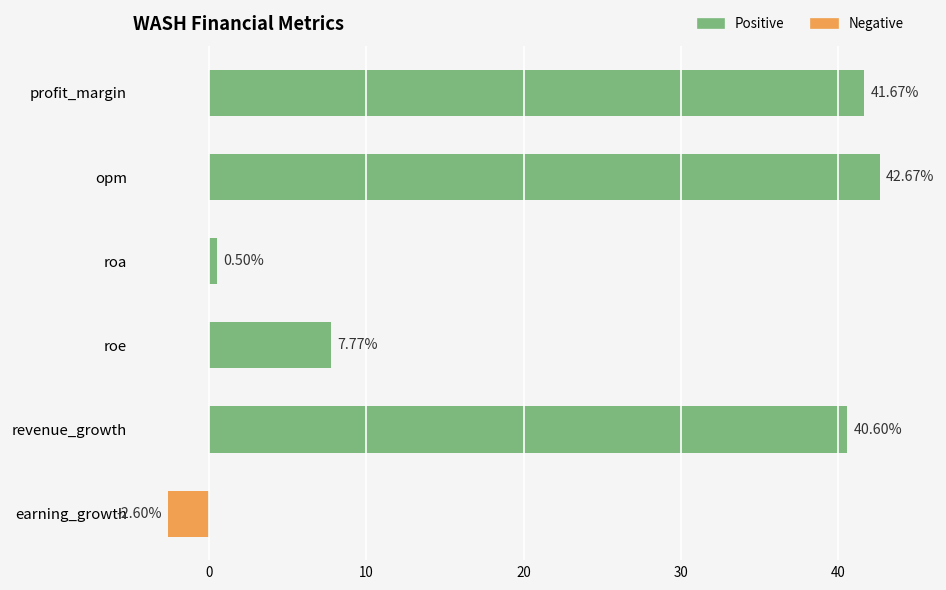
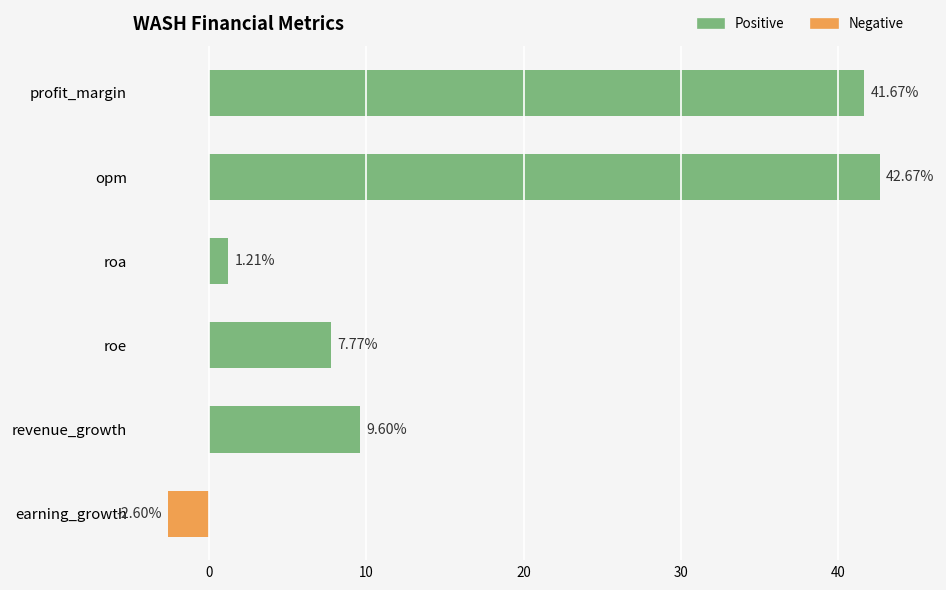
  {
    "profit_margin": "41.67%",
    "opm": "42.67%",
-   "roa": "0.50%",
+   "roa": "1.21%",
    "roe": "7.77%",
-   "revenue_growth": "40.60%",
+   "revenue_growth": "9.60%",
    "earning_growth": "-2.60%"
  }
